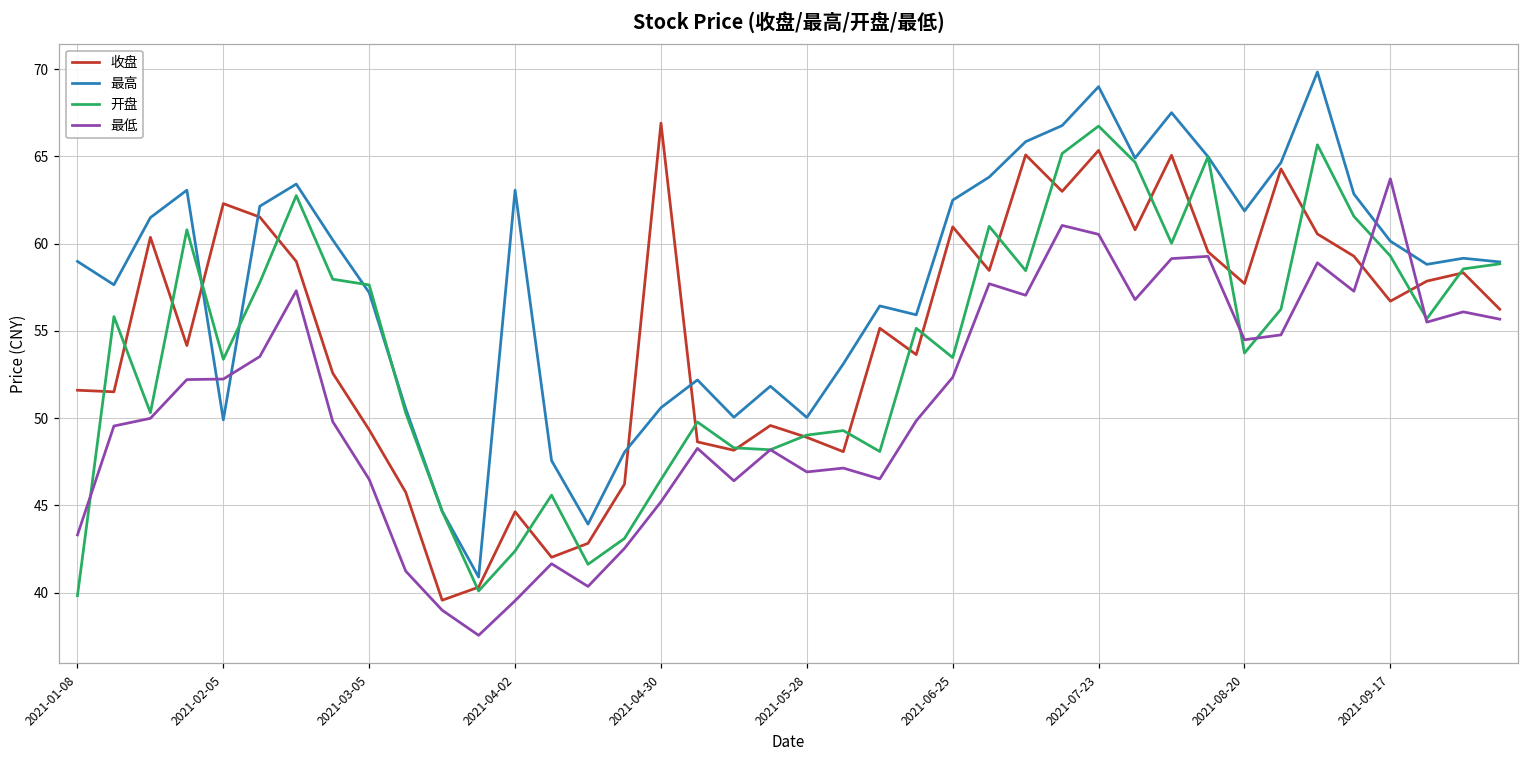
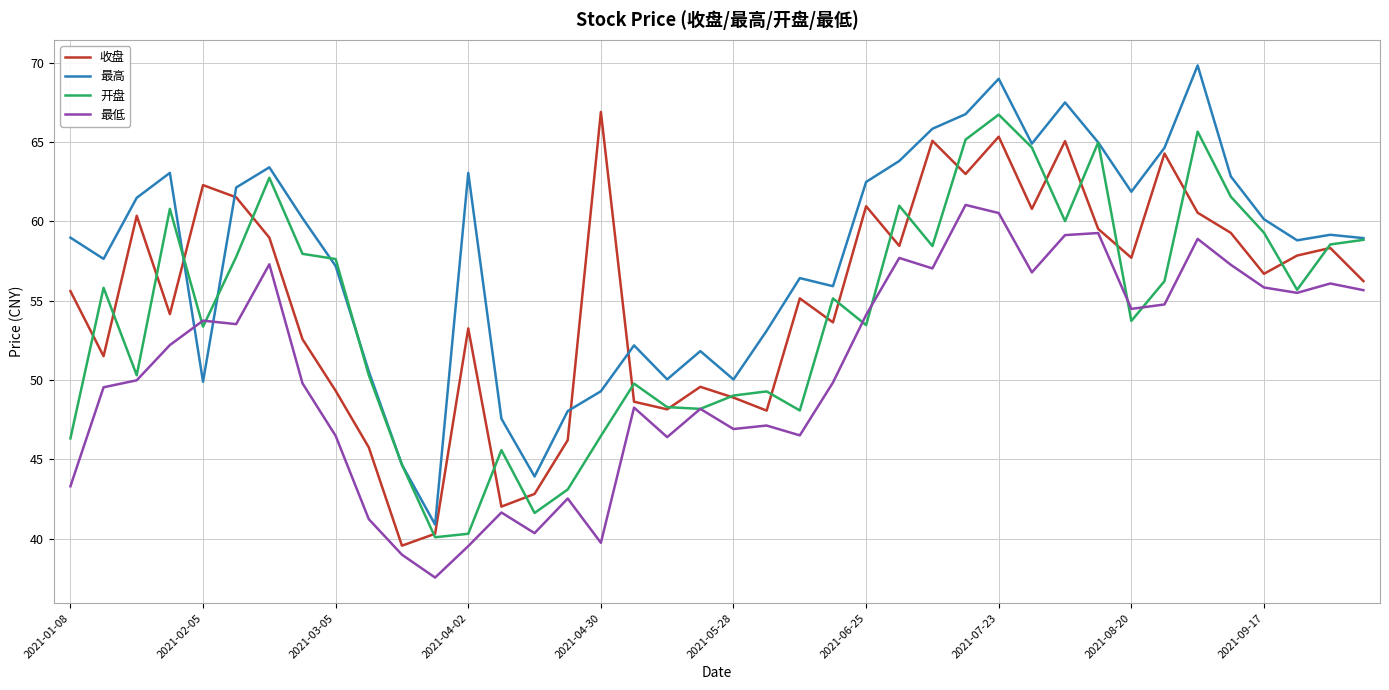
  {
    "收盘": {
-     "2021-01-08": 51.6,
+     "2021-01-08": 55.6,
      "2021-02-05": 62.3,
      "2021-03-05": 49.3,
-     "2021-04-02": 44.6,
+     "2021-04-02": 53.3,
      "2021-04-30": 66.9,
      "2021-06-25": 61.0,
      "2021-07-23": 65.3,
      "2021-08-20": 57.7,
      "2021-09-17": 56.7
    },
    "最高": {
      "2021-01-08": 59.0,
      "2021-02-05": 49.9,
      "2021-03-05": 57.2,
      "2021-04-02": 63.1,
-     "2021-04-30": 50.6,
+     "2021-04-30": 49.3,
      "2021-05-28": 50.0,
      "2021-06-25": 62.5,
      "2021-07-23": 69.0,
      "2021-08-20": 61.9,
      "2021-09-17": 60.1
    },
    "开盘": {
-     "2021-01-08": 39.8,
+     "2021-01-08": 46.3,
      "2021-02-05": 53.4,
      "2021-03-05": 57.6,
-     "2021-04-02": 42.4,
+     "2021-04-02": 40.3,
      "2021-04-30": 46.5,
      "2021-06-25": 53.5,
      "2021-07-23": 66.7,
      "2021-08-20": 53.7,
      "2021-09-17": 59.3
    },
    "最低": {
      "2021-01-08": 43.3,
-     "2021-02-05": 52.2,
+     "2021-02-05": 53.8,
      "2021-03-05": 46.5,
      "2021-04-02": 39.5,
-     "2021-04-30": 45.2,
+     "2021-04-30": 39.8,
      "2021-05-28": 46.9,
-     "2021-06-25": 52.3,
+     "2021-06-25": 54.1,
      "2021-07-23": 60.5,
      "2021-08-20": 54.5,
-     "2021-09-17": 63.7
+     "2021-09-17": 55.8
    }
  }
